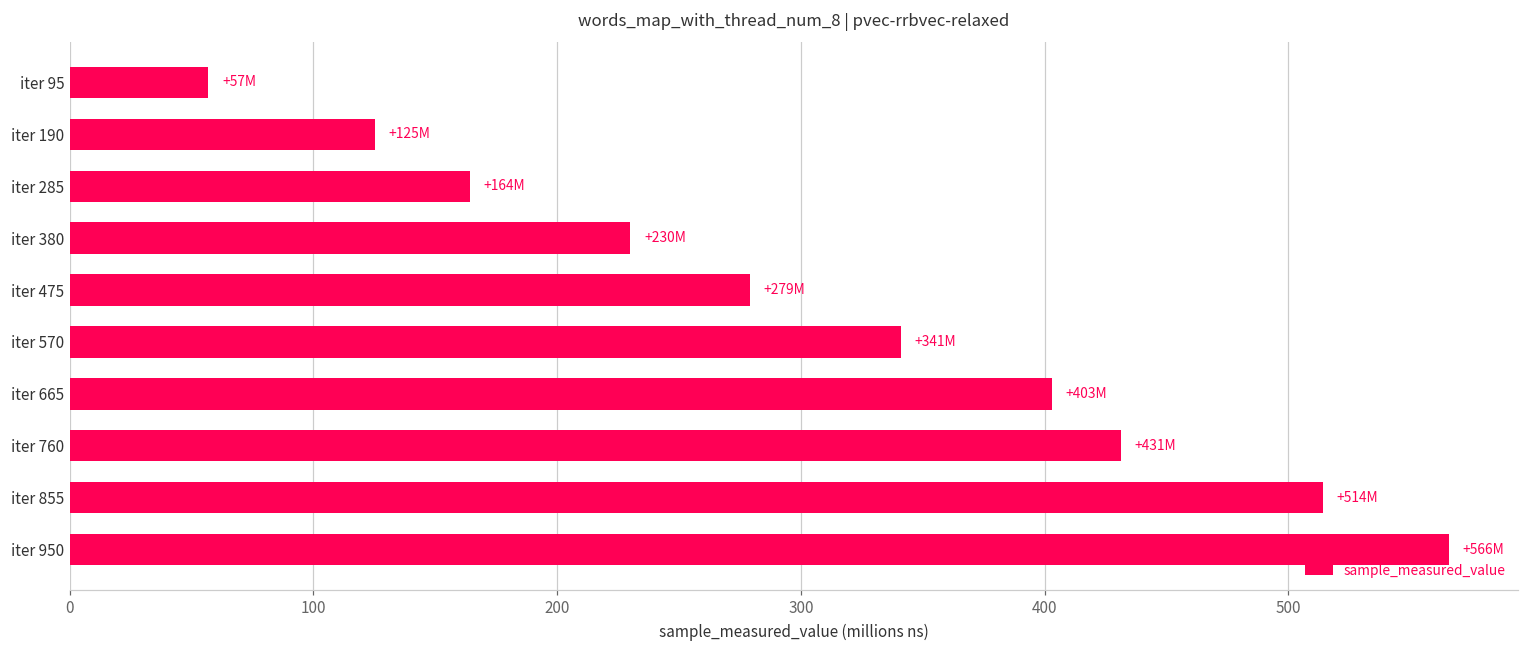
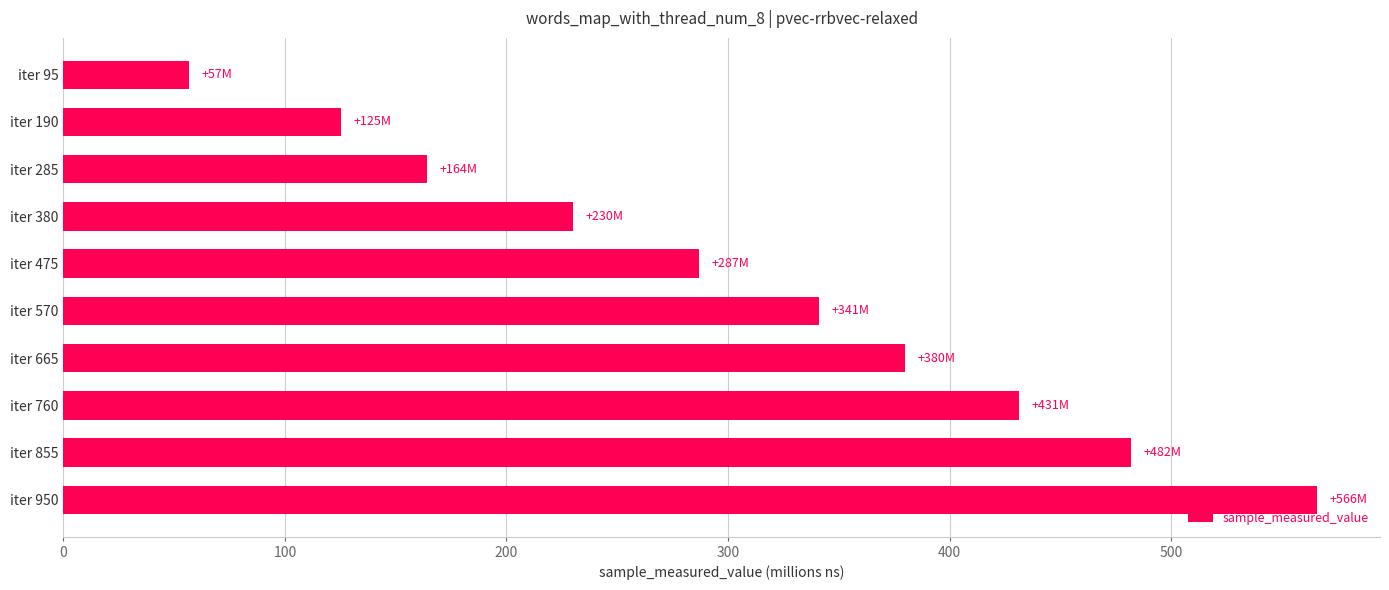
  {
    "iter 95": "+57M",
    "iter 190": "+125M",
    "iter 285": "+164M",
    "iter 380": "+230M",
-   "iter 475": "+279M",
+   "iter 475": "+287M",
    "iter 570": "+341M",
-   "iter 665": "+403M",
+   "iter 665": "+380M",
    "iter 760": "+431M",
-   "iter 855": "+514M",
+   "iter 855": "+482M",
    "iter 950": "+566M"
  }
